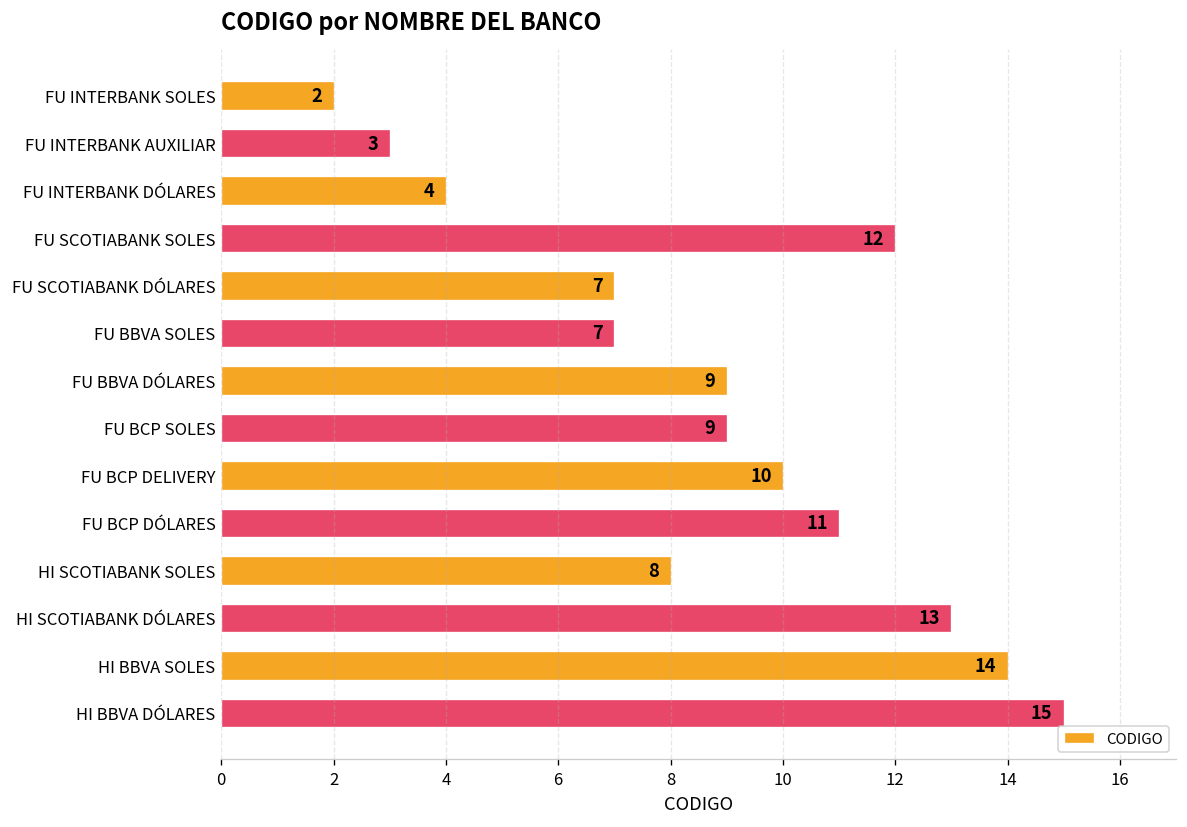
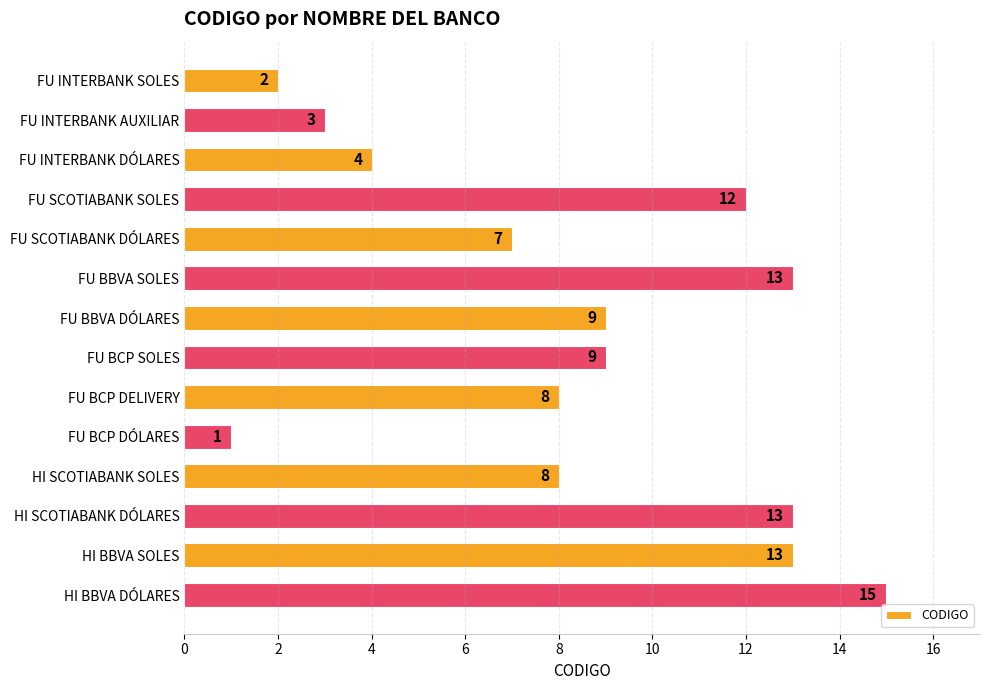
  {
    "FU INTERBANK SOLES": 2,
    "FU INTERBANK AUXILIAR": 3,
    "FU INTERBANK DÓLARES": 4,
    "FU SCOTIABANK SOLES": 12,
    "FU SCOTIABANK DÓLARES": 7,
-   "FU BBVA SOLES": 7,
+   "FU BBVA SOLES": 13,
    "FU BBVA DÓLARES": 9,
    "FU BCP SOLES": 9,
-   "FU BCP DELIVERY": 10,
-   "FU BCP DÓLARES": 11,
+   "FU BCP DELIVERY": 8,
+   "FU BCP DÓLARES": 1,
    "HI SCOTIABANK SOLES": 8,
    "HI SCOTIABANK DÓLARES": 13,
-   "HI BBVA SOLES": 14,
+   "HI BBVA SOLES": 13,
    "HI BBVA DÓLARES": 15
  }
